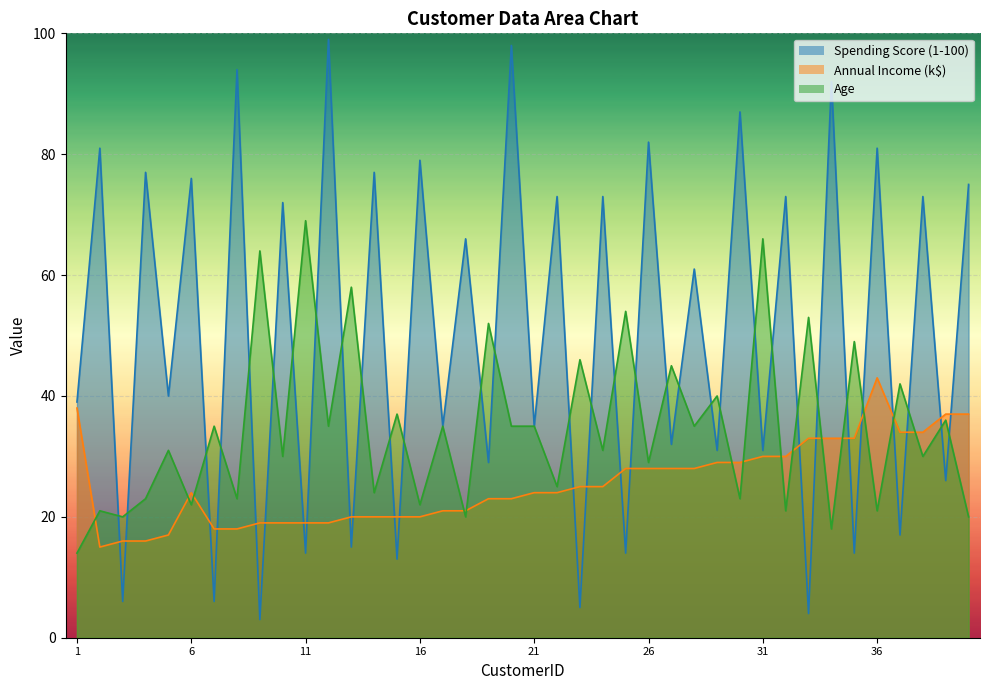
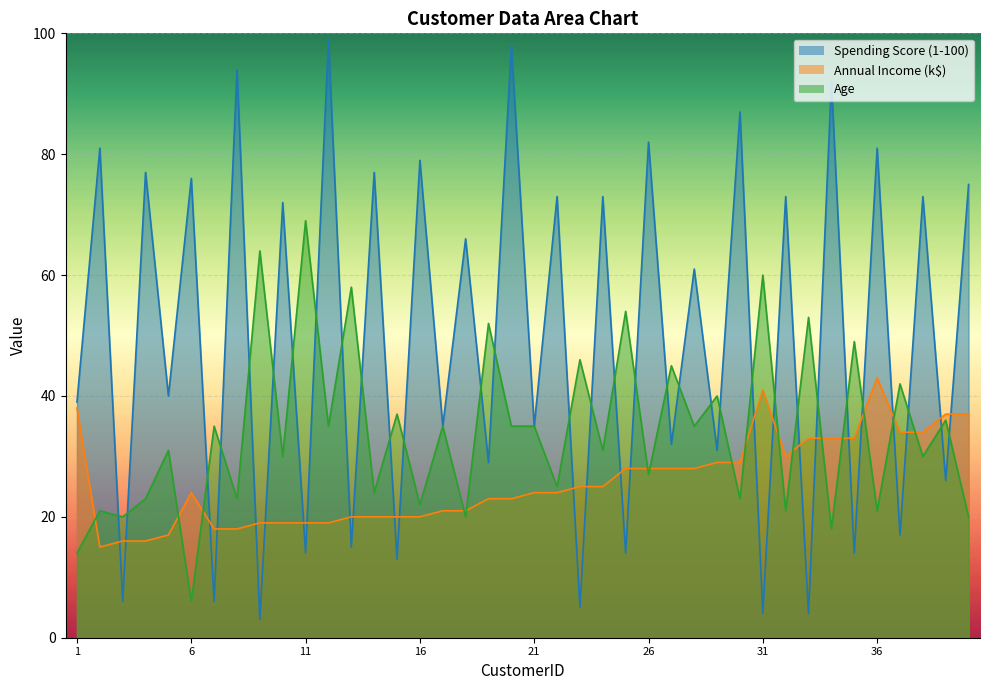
  {
    "Spending Score (1-100)": {
      "1": 39,
      "6": 76,
      "11": 14,
      "16": 79,
      "26": 82,
-     "31": 31,
+     "31": 4,
      "36": 81
    },
    "Annual Income (k$)": {
      "1": 38,
      "6": 24,
      "11": 19,
      "16": 20,
      "21": 24,
      "26": 28,
-     "31": 30,
+     "31": 41,
      "36": 43
    },
    "Age": {
      "1": 14,
-     "6": 22,
+     "6": 6,
      "11": 69,
      "16": 22,
-     "26": 29,
-     "31": 66,
+     "26": 27,
+     "31": 60,
      "36": 21
    }
  }
